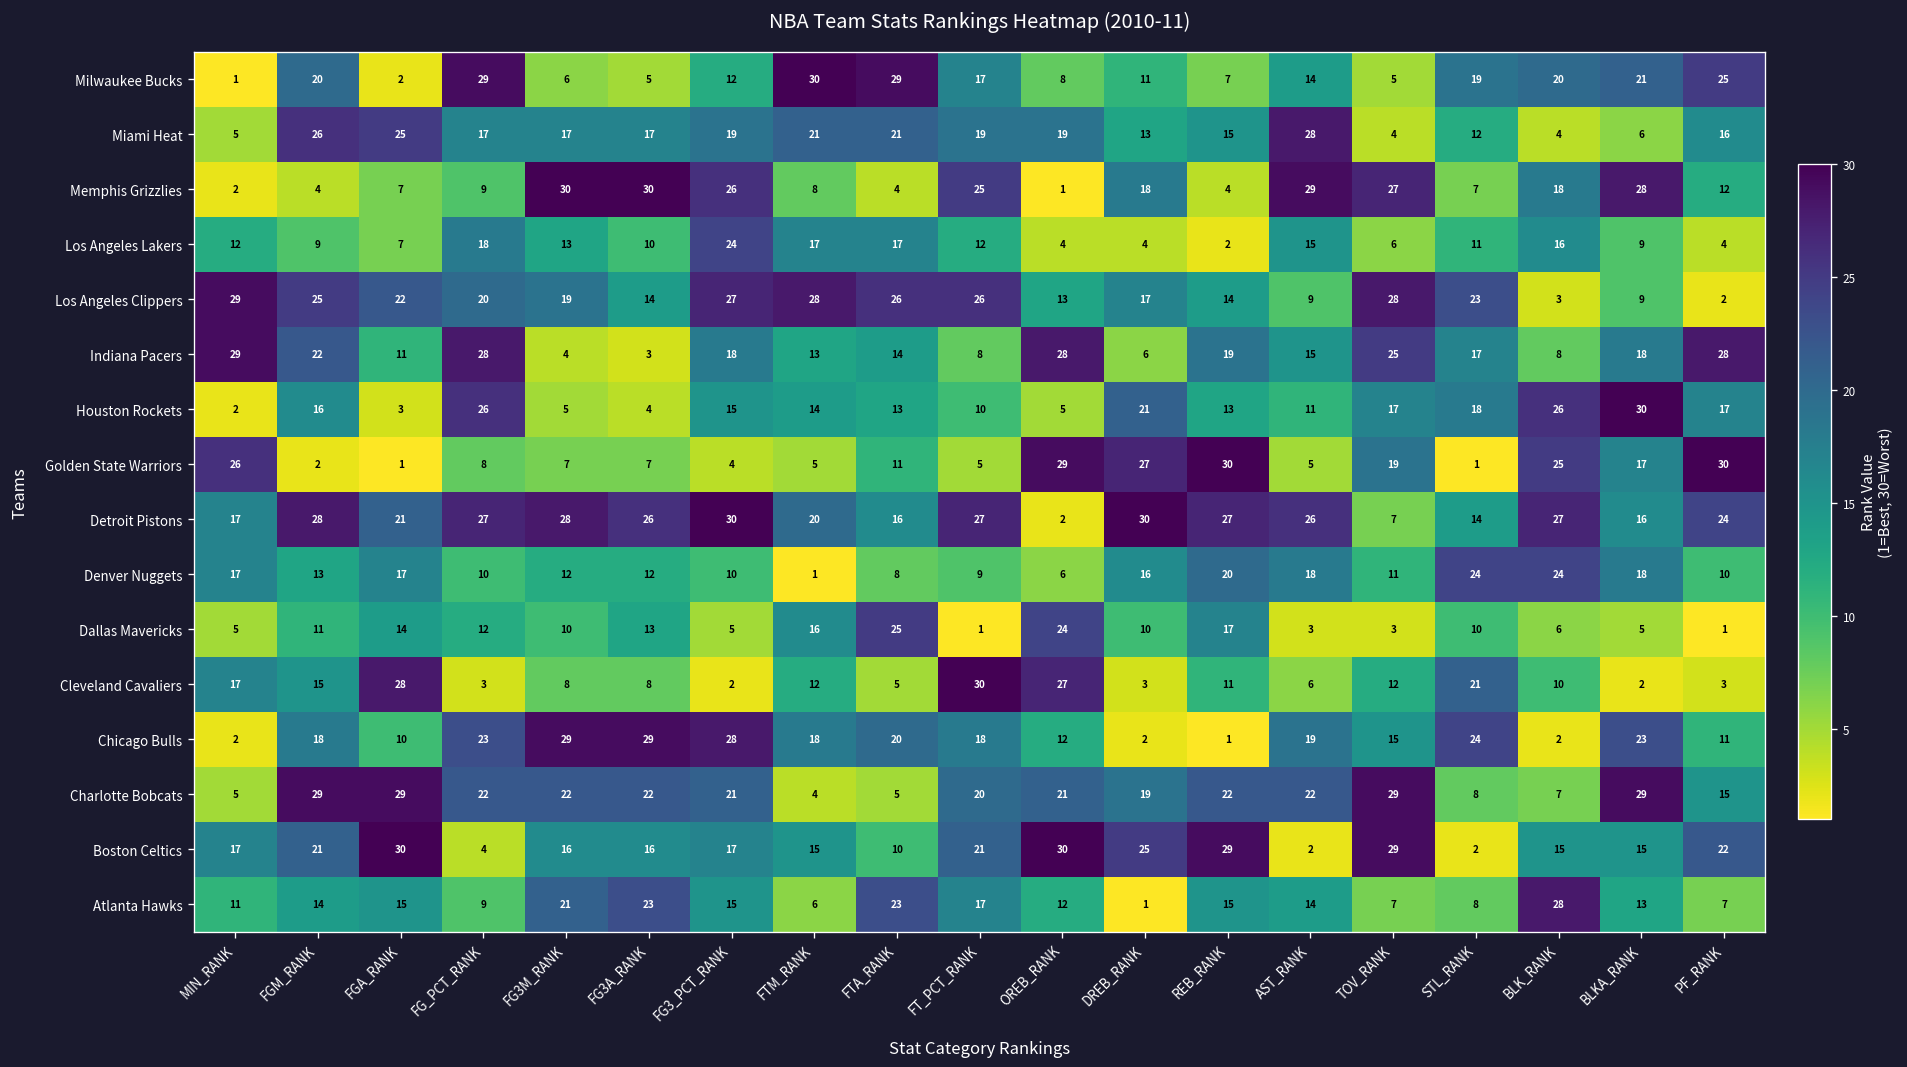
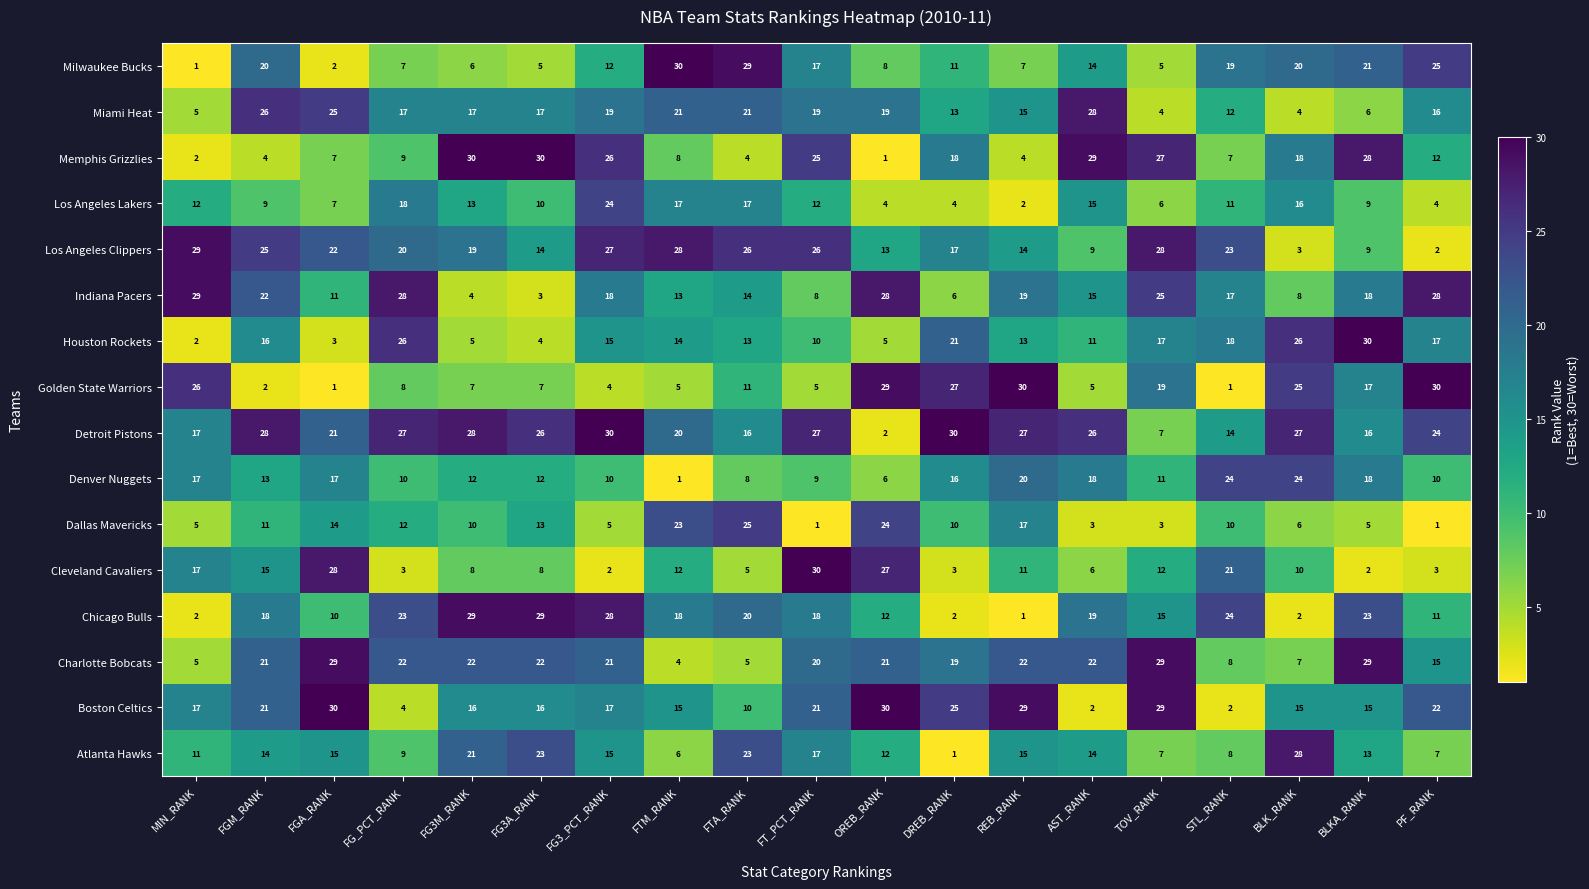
  {
    "Milwaukee Bucks": {
      "MIN_RANK": 1,
      "FGM_RANK": 20,
      "FGA_RANK": 2,
-     "FG_PCT_RANK": 29,
+     "FG_PCT_RANK": 7,
      "FG3M_RANK": 6,
      "FG3A_RANK": 5,
      "FG3_PCT_RANK": 12,
      "FTM_RANK": 30,
      "FTA_RANK": 29,
      "FT_PCT_RANK": 17,
      "OREB_RANK": 8,
      "DREB_RANK": 11,
      "REB_RANK": 7,
      "AST_RANK": 14,
      "TOV_RANK": 5,
      "STL_RANK": 19,
      "BLK_RANK": 20,
      "BLKA_RANK": 21,
      "PF_RANK": 25
    },
    "Dallas Mavericks": {
      "MIN_RANK": 5,
      "FGM_RANK": 11,
      "FGA_RANK": 14,
      "FG_PCT_RANK": 12,
      "FG3M_RANK": 10,
      "FG3A_RANK": 13,
      "FG3_PCT_RANK": 5,
-     "FTM_RANK": 16,
+     "FTM_RANK": 23,
      "FTA_RANK": 25,
      "FT_PCT_RANK": 1,
      "OREB_RANK": 24,
      "DREB_RANK": 10,
      "REB_RANK": 17,
      "AST_RANK": 3,
      "TOV_RANK": 3,
      "STL_RANK": 10,
      "BLK_RANK": 6,
      "BLKA_RANK": 5,
      "PF_RANK": 1
    },
    "Charlotte Bobcats": {
      "MIN_RANK": 5,
-     "FGM_RANK": 29,
+     "FGM_RANK": 21,
      "FGA_RANK": 29,
      "FG_PCT_RANK": 22,
      "FG3M_RANK": 22,
      "FG3A_RANK": 22,
      "FG3_PCT_RANK": 21,
      "FTM_RANK": 4,
      "FTA_RANK": 5,
      "FT_PCT_RANK": 20,
      "OREB_RANK": 21,
      "DREB_RANK": 19,
      "REB_RANK": 22,
      "AST_RANK": 22,
      "TOV_RANK": 29,
      "STL_RANK": 8,
      "BLK_RANK": 7,
      "BLKA_RANK": 29,
      "PF_RANK": 15
    }
  }
